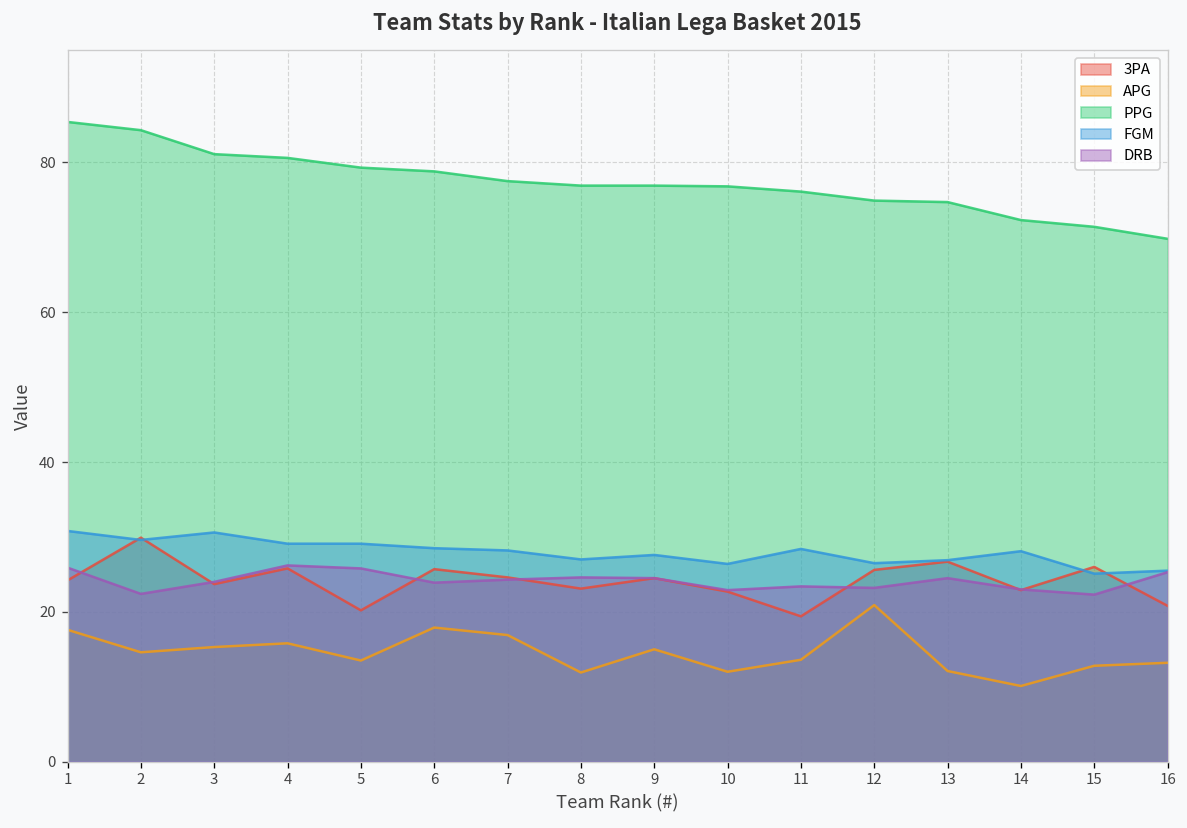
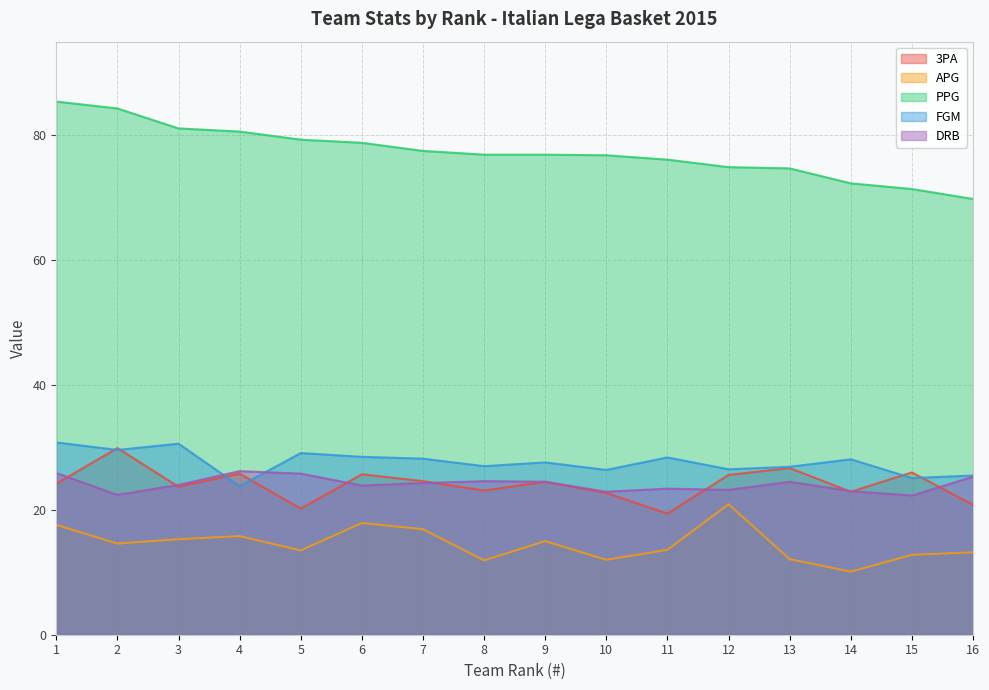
  {
    "3PA": {
      "1": 24,
      "5": 20,
      "6": 26,
      "8": 23,
      "11": 19,
      "12": 26,
      "15": 26,
      "16": 21
    },
    "APG": {
      "1": 18,
      "2": 15,
      "3": 15,
      "4": 16,
      "5": 14,
      "6": 18,
      "7": 17,
      "8": 12,
      "9": 15,
      "10": 12,
      "11": 14,
      "12": 21,
      "13": 12,
      "14": 10,
      "15": 13,
      "16": 13
    },
    "PPG": {
      "1": 85,
      "2": 84,
      "3": 81,
      "4": 81,
      "5": 79,
      "6": 79,
      "7": 78,
      "8": 77,
      "9": 77,
      "10": 77,
      "11": 76,
      "12": 75,
      "13": 75,
      "14": 72,
      "15": 71,
      "16": 70
    },
    "FGM": {
      "1": 31,
      "3": 31,
-     "4": 29,
+     "4": 24,
      "5": 29,
      "6": 29,
      "7": 28,
      "8": 27,
      "9": 28,
      "10": 26,
      "11": 28,
      "12": 27,
      "14": 28,
      "15": 25
    },
    "DRB": {
      "1": 26,
      "2": 22,
      "5": 26,
      "6": 24,
      "8": 25,
      "11": 23,
      "12": 23,
      "13": 25,
      "15": 22
    }
  }
